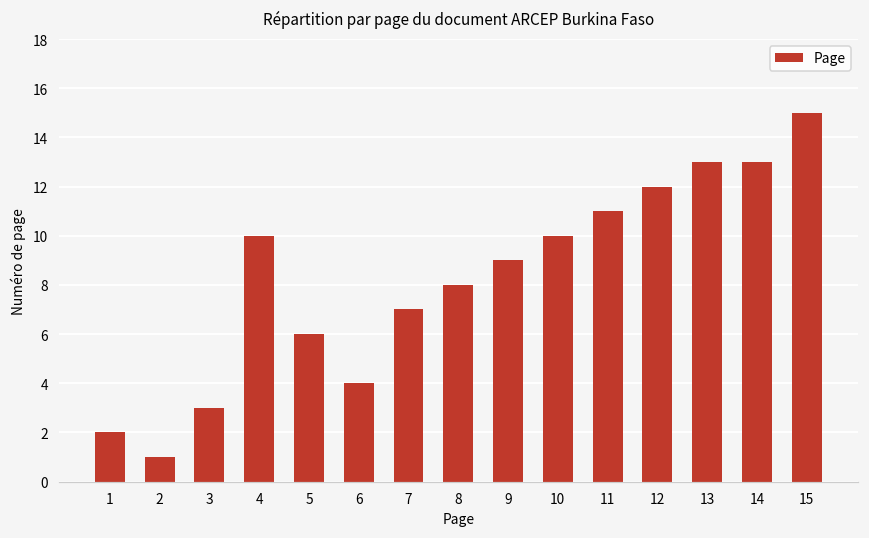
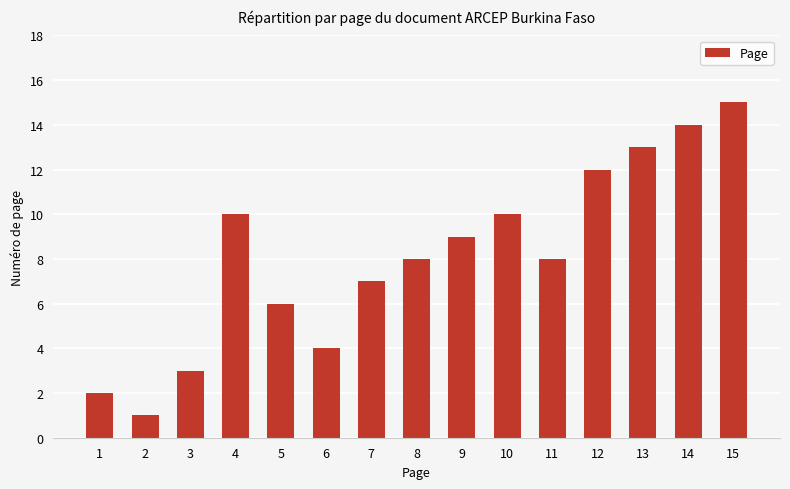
  {
    "1": 2,
    "2": 1,
    "3": 3,
    "4": 10,
    "5": 6,
    "6": 4,
    "7": 7,
    "8": 8,
    "9": 9,
    "10": 10,
-   "11": 11,
+   "11": 8,
    "12": 12,
    "13": 13,
-   "14": 13,
+   "14": 14,
    "15": 15
  }
